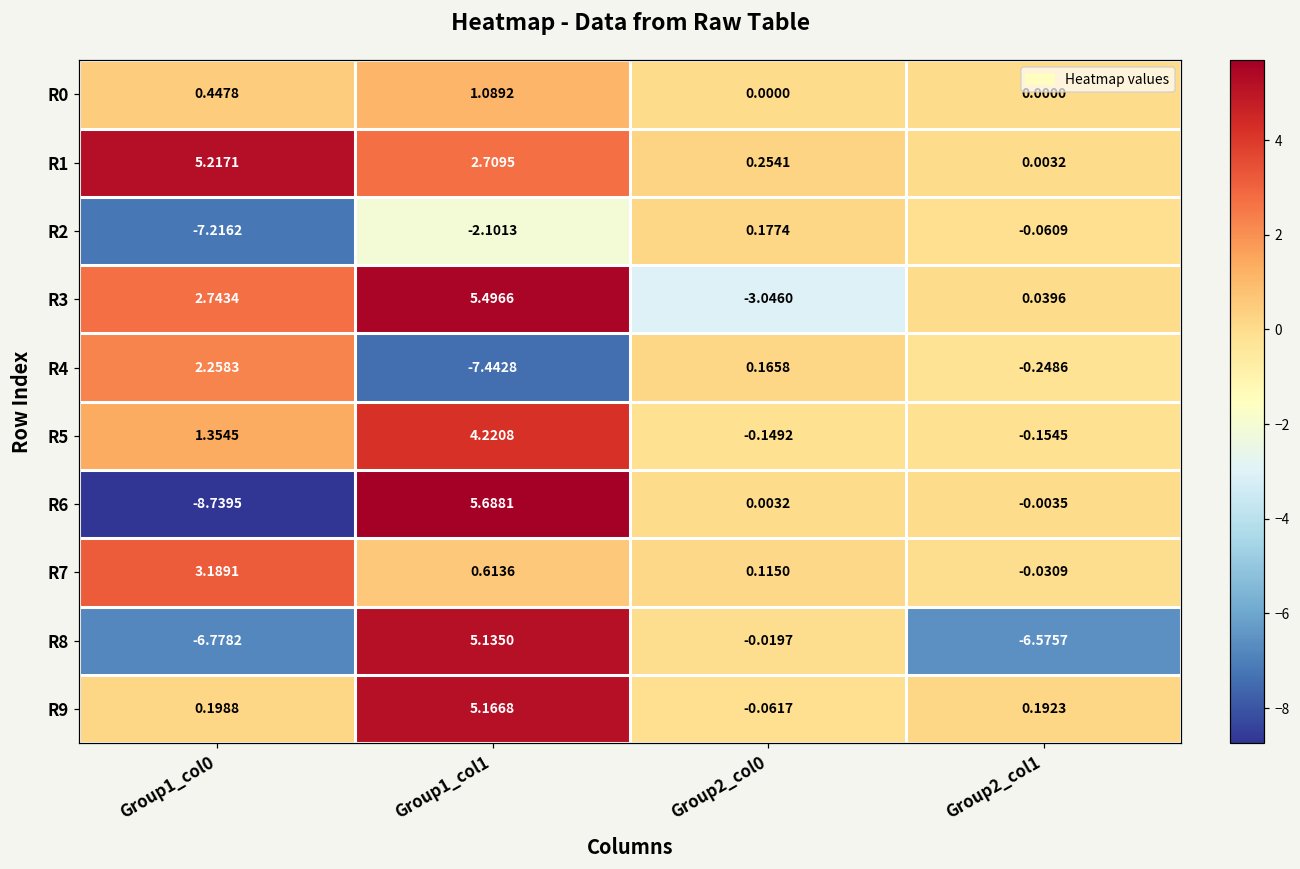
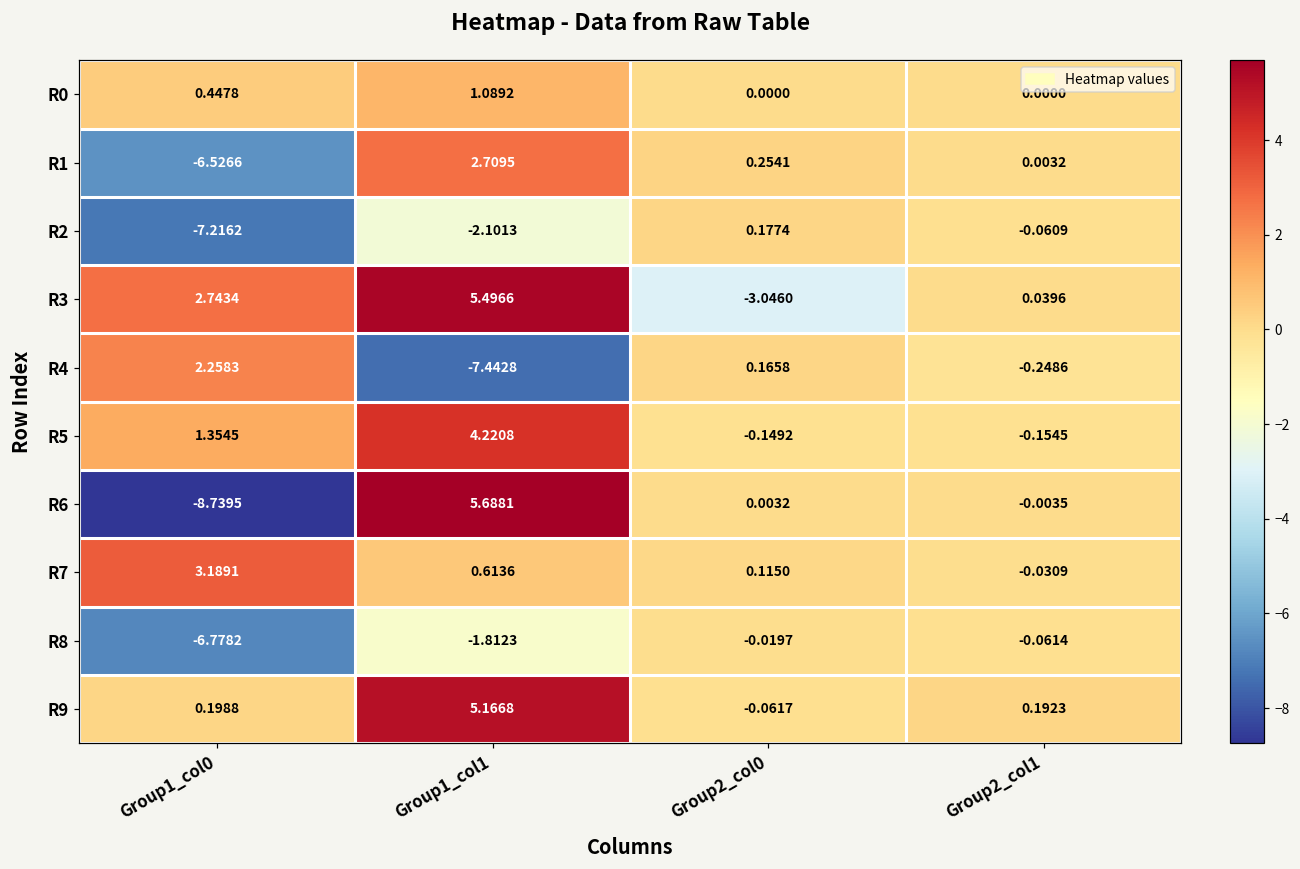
  {
    "R0": {
      "Group1_col0": 0.4478,
      "Group1_col1": 1.0892,
      "Group2_col0": 0.0000
    },
    "R1": {
-     "Group1_col0": 5.2171,
+     "Group1_col0": -6.5266,
      "Group1_col1": 2.7095,
      "Group2_col0": 0.2541,
      "Group2_col1": 0.0032
    },
    "R2": {
      "Group1_col0": -7.2162,
      "Group1_col1": -2.1013,
      "Group2_col0": 0.1774,
      "Group2_col1": -0.0609
    },
    "R3": {
      "Group1_col0": 2.7434,
      "Group1_col1": 5.4966,
      "Group2_col0": -3.0460,
      "Group2_col1": 0.0396
    },
    "R4": {
      "Group1_col0": 2.2583,
      "Group1_col1": -7.4428,
      "Group2_col0": 0.1658,
      "Group2_col1": -0.2486
    },
    "R5": {
      "Group1_col0": 1.3545,
      "Group1_col1": 4.2208,
      "Group2_col0": -0.1492,
      "Group2_col1": -0.1545
    },
    "R6": {
      "Group1_col0": -8.7395,
      "Group1_col1": 5.6881,
      "Group2_col0": 0.0032,
      "Group2_col1": -0.0035
    },
    "R7": {
      "Group1_col0": 3.1891,
      "Group1_col1": 0.6136,
      "Group2_col0": 0.1150,
      "Group2_col1": -0.0309
    },
    "R8": {
      "Group1_col0": -6.7782,
-     "Group1_col1": 5.1350,
+     "Group1_col1": -1.8123,
      "Group2_col0": -0.0197,
-     "Group2_col1": -6.5757
+     "Group2_col1": -0.0614
    },
    "R9": {
      "Group1_col0": 0.1988,
      "Group1_col1": 5.1668,
      "Group2_col0": -0.0617,
      "Group2_col1": 0.1923
    }
  }
